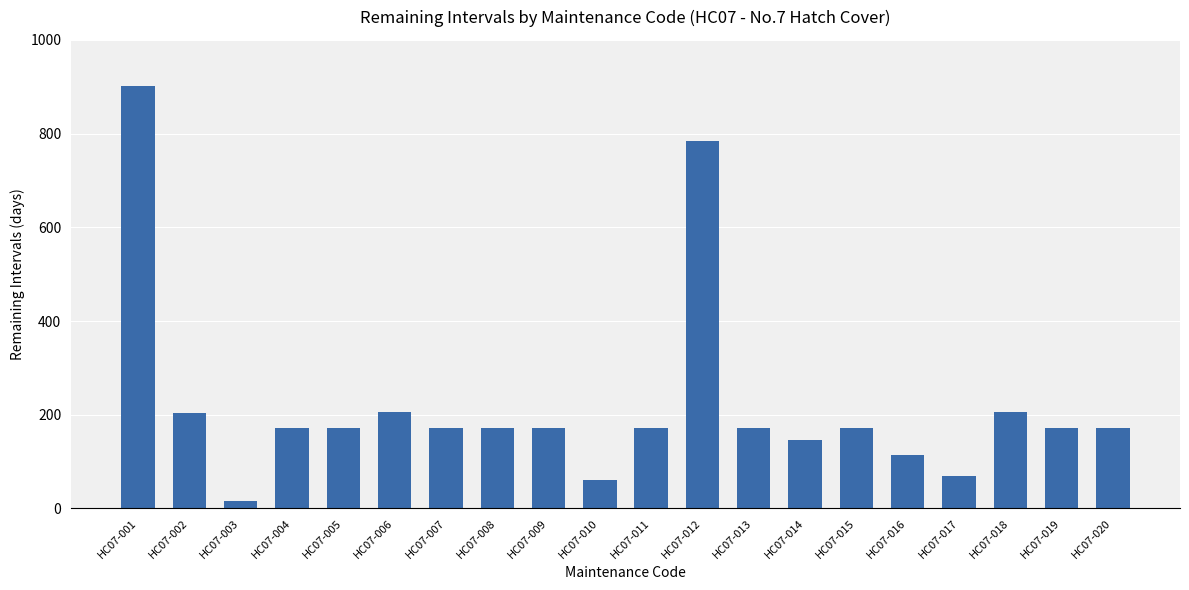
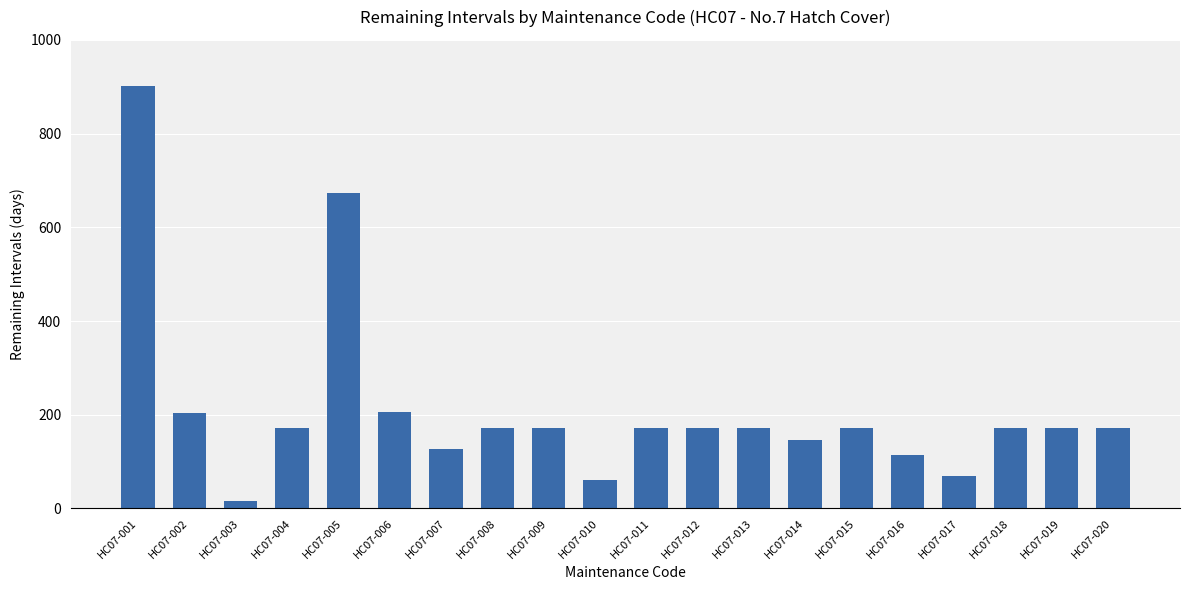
  {
    "HC07-001": 900,
    "HC07-002": 200,
    "HC07-003": 20,
    "HC07-004": 170,
-   "HC07-005": 170,
+   "HC07-005": 670,
    "HC07-006": 210,
-   "HC07-007": 170,
+   "HC07-007": 130,
    "HC07-008": 170,
    "HC07-009": 170,
    "HC07-010": 60,
    "HC07-011": 170,
-   "HC07-012": 790,
+   "HC07-012": 170,
    "HC07-013": 170,
    "HC07-014": 150,
    "HC07-015": 170,
    "HC07-016": 110,
    "HC07-017": 70,
-   "HC07-018": 210,
+   "HC07-018": 170,
    "HC07-019": 170,
    "HC07-020": 170
  }
